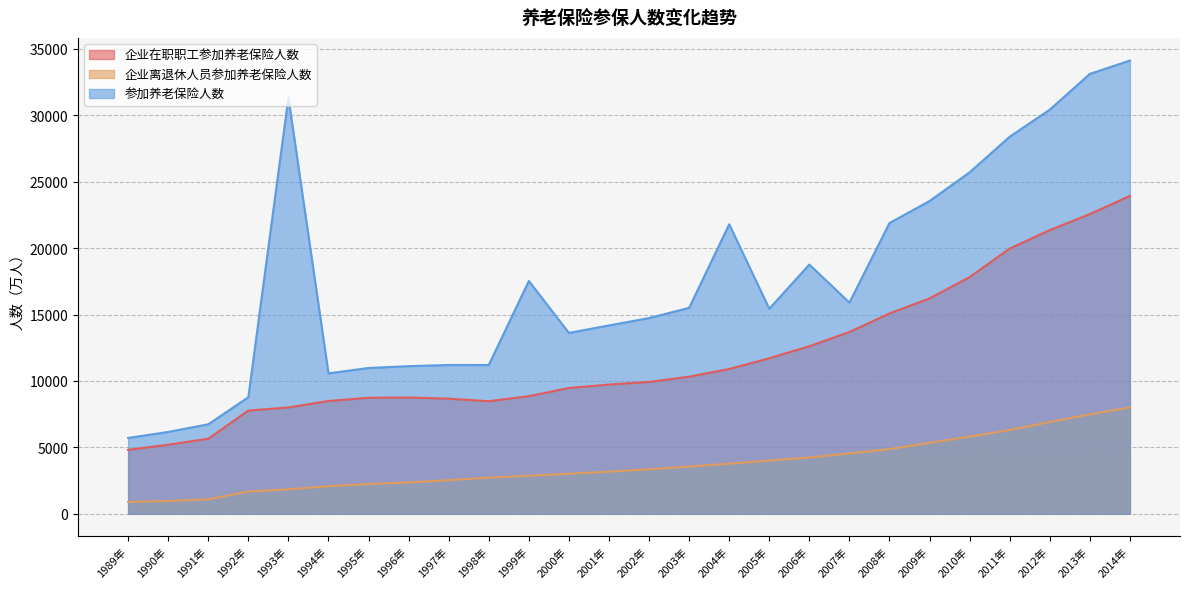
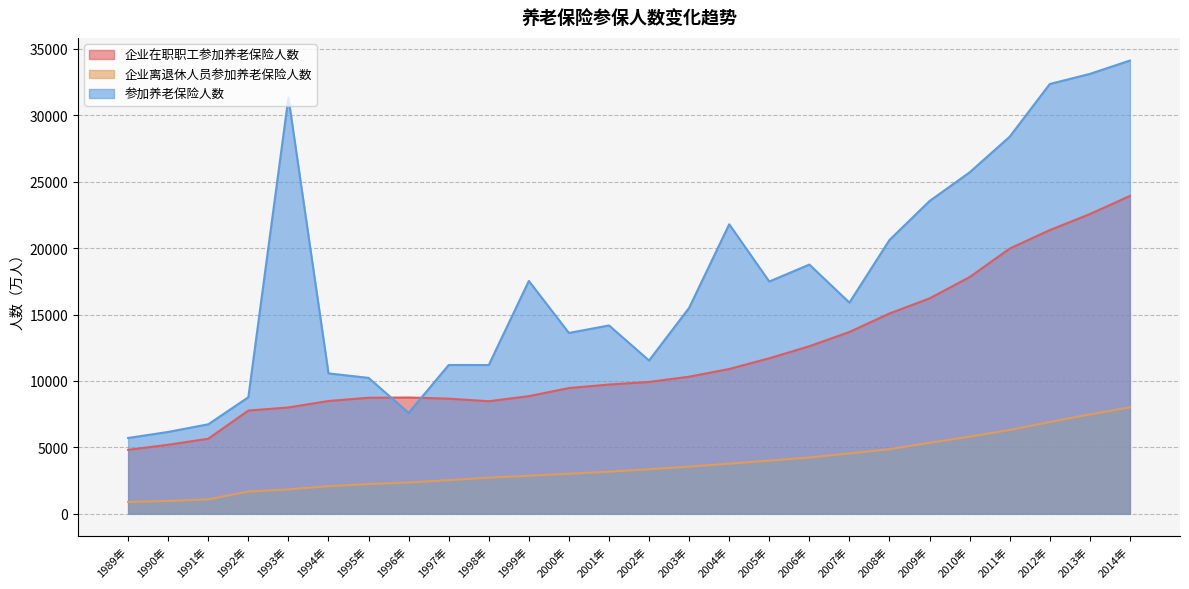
  {
    "参加养老保险人数": {
      "1989年": 5700,
      "1990年": 6200,
      "1991年": 6700,
      "1992年": 8800,
      "1994年": 10600,
-     "1995年": 11000,
-     "1996年": 11100,
+     "1995年": 10200,
+     "1996年": 7600,
      "1997年": 11200,
      "1998年": 11200,
      "1999年": 17500,
      "2000年": 13600,
      "2001年": 14200,
-     "2002年": 14700,
+     "2002年": 11500,
      "2003年": 15500,
      "2004年": 21800,
-     "2005年": 15400,
+     "2005年": 17500,
      "2006年": 18800,
      "2007年": 15900,
-     "2008年": 21900,
+     "2008年": 20600,
      "2009年": 23500,
      "2010年": 25700,
      "2011年": 28400,
-     "2012年": 30400,
+     "2012年": 32400,
      "2013年": 33100,
      "2014年": 34100
    }
  }
